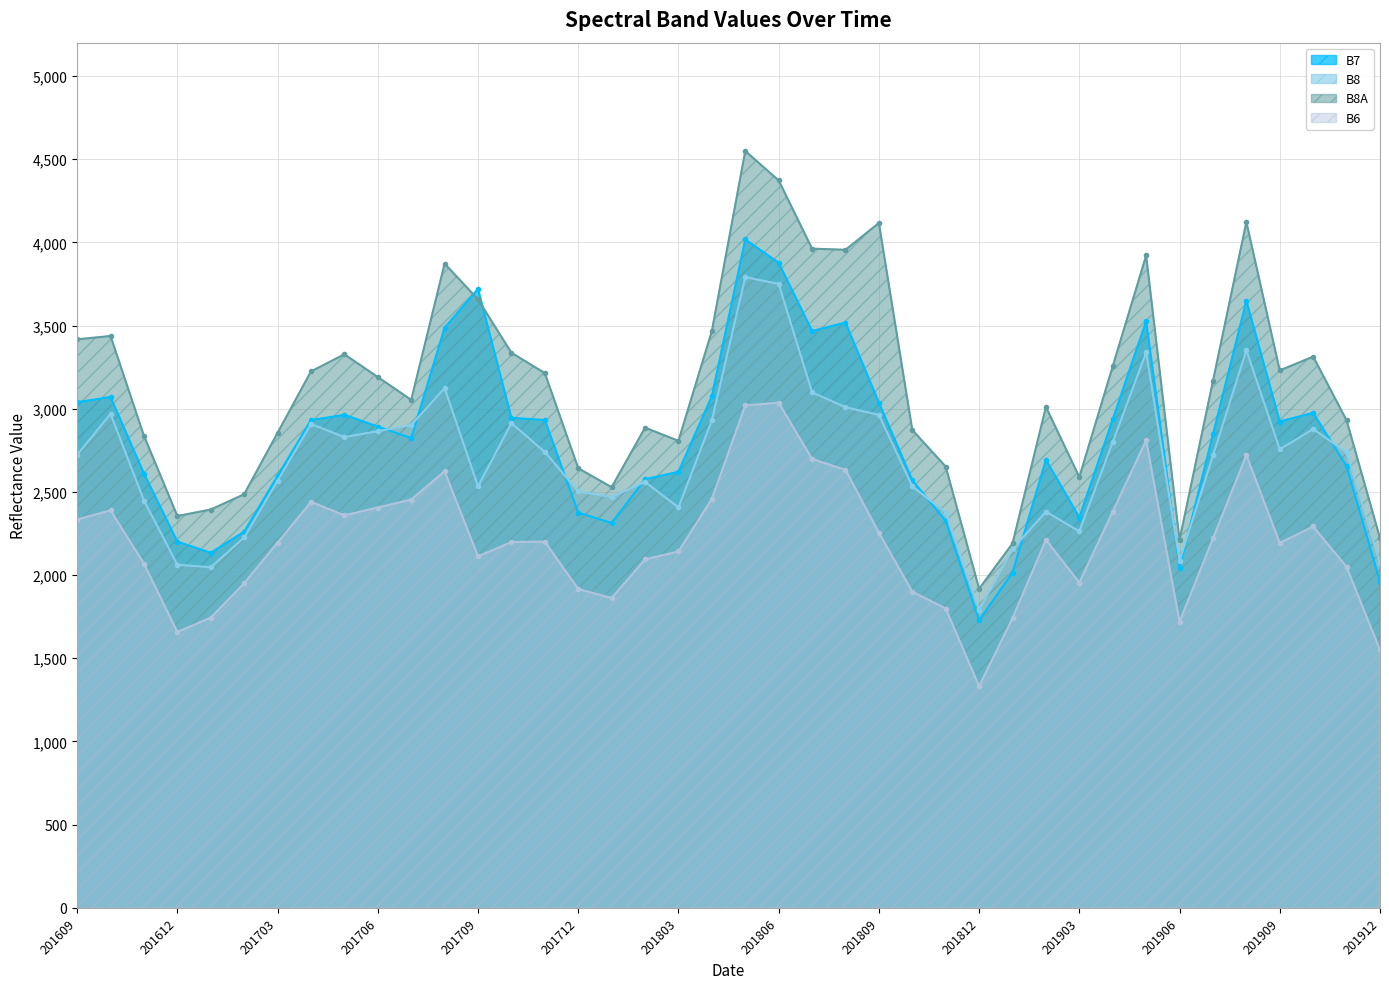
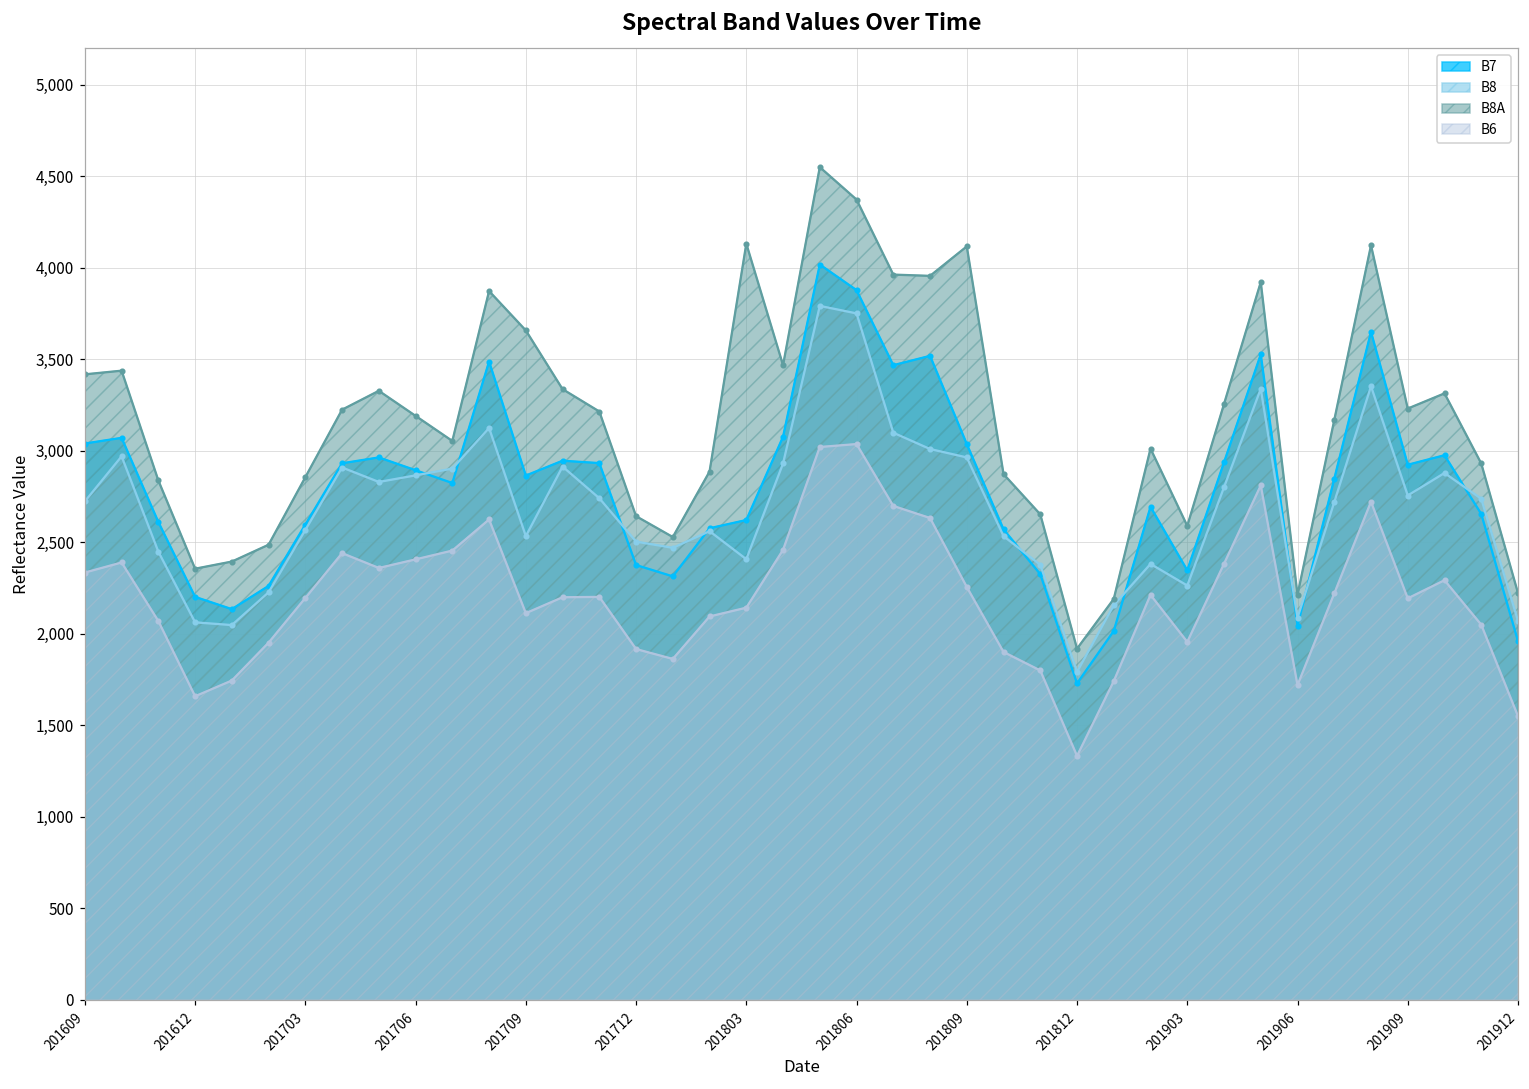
  {
    "B7": {
      "201609": "3,040",
      "201612": "2,200",
      "201703": "2,600",
      "201706": "2,890",
-     "201709": "3,720",
+     "201709": "2,860",
      "201712": "2,380",
      "201803": "2,620",
      "201806": "3,880",
      "201809": "3,040",
      "201812": "1,730",
      "201903": "2,350",
      "201906": "2,040",
      "201909": "2,920",
      "201912": "1,960"
    },
    "B8A": {
      "201609": "3,420",
      "201612": "2,360",
      "201703": "2,860",
      "201706": "3,190",
      "201709": "3,660",
      "201712": "2,640",
-     "201803": "2,810",
+     "201803": "4,130",
      "201806": "4,370",
      "201809": "4,120",
      "201812": "1,920",
      "201903": "2,590",
      "201906": "2,210",
      "201909": "3,230",
      "201912": "2,220"
    }
  }
